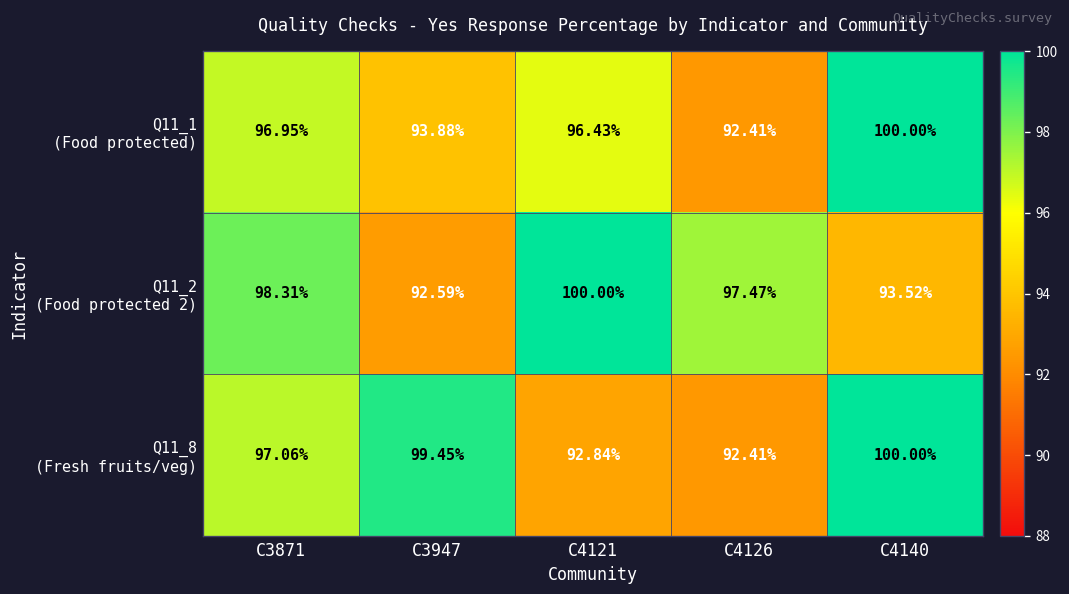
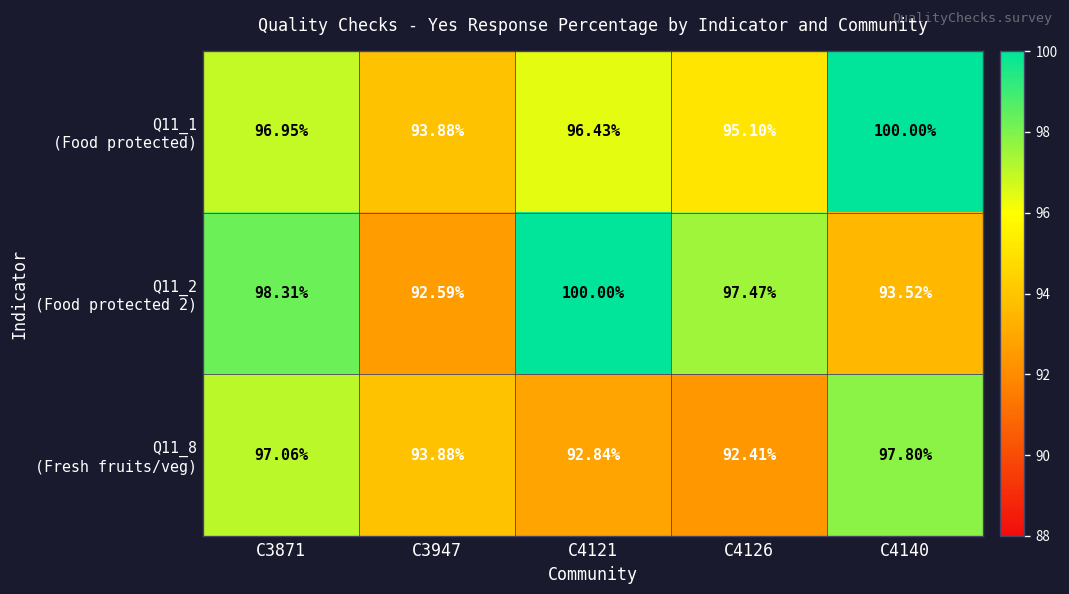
  {
    "Q11_1 (Food protected)": {
      "C3871": "96.95%",
      "C3947": "93.88%",
      "C4121": "96.43%",
-     "C4126": "92.41%",
+     "C4126": "95.10%",
      "C4140": "100.00%"
    },
    "Q11_2 (Food protected 2)": {
      "C3871": "98.31%",
      "C3947": "92.59%",
      "C4121": "100.00%",
      "C4126": "97.47%",
      "C4140": "93.52%"
    },
    "Q11_8 (Fresh fruits/veg)": {
      "C3871": "97.06%",
-     "C3947": "99.45%",
+     "C3947": "93.88%",
      "C4121": "92.84%",
      "C4126": "92.41%",
-     "C4140": "100.00%"
+     "C4140": "97.80%"
    }
  }
